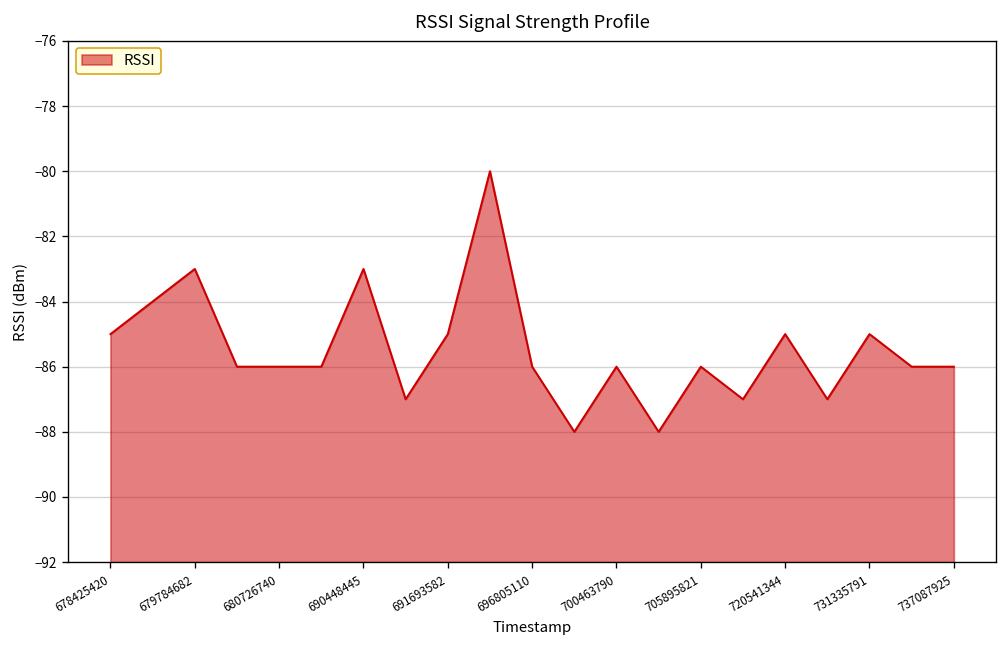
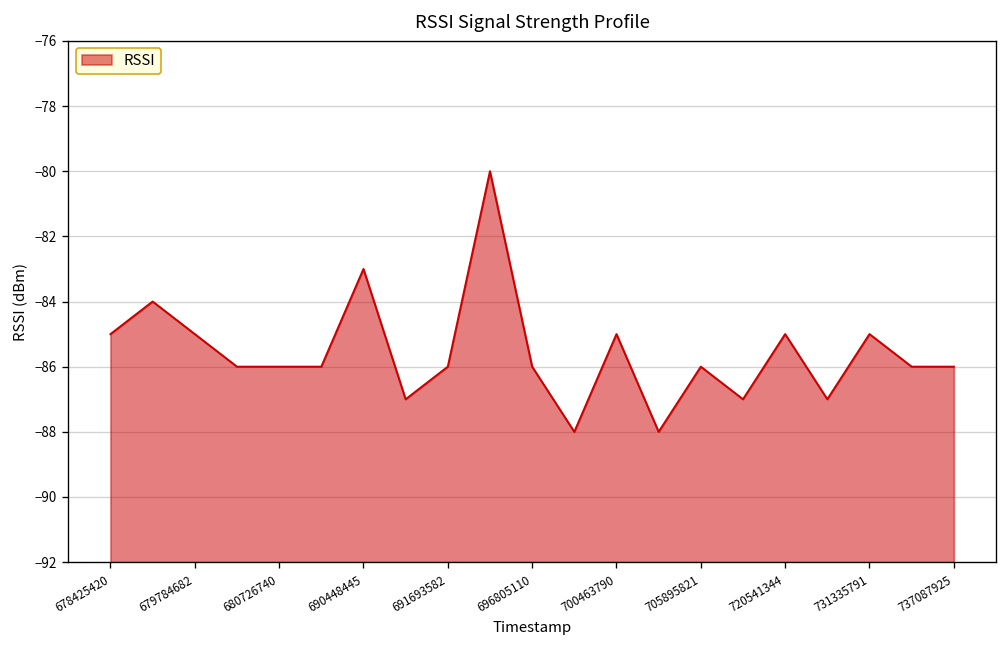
  {
    "678425420": -85,
-   "679784682": -83,
+   "679784682": -85,
    "680726740": -86,
    "690448445": -83,
-   "691693582": -85,
+   "691693582": -86,
    "696805110": -86,
-   "700463790": -86,
+   "700463790": -85,
    "705895821": -86,
    "720541344": -85,
    "731335791": -85,
    "737087925": -86
  }
